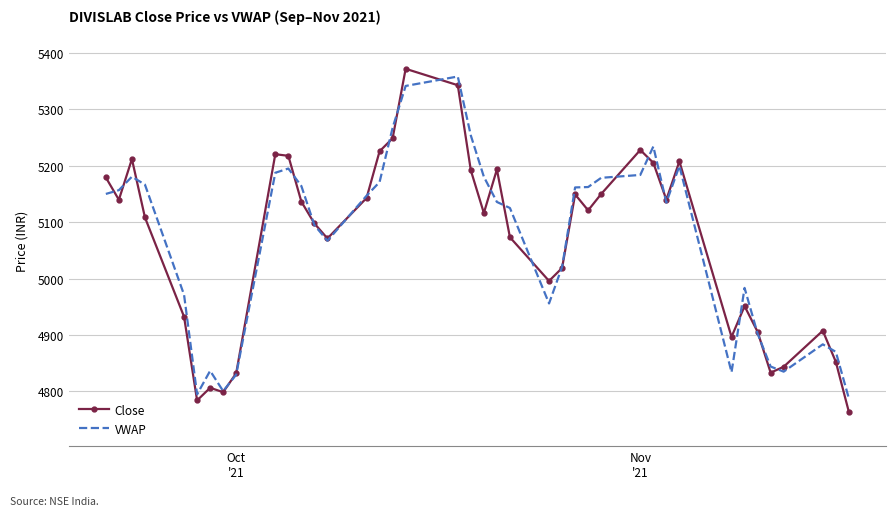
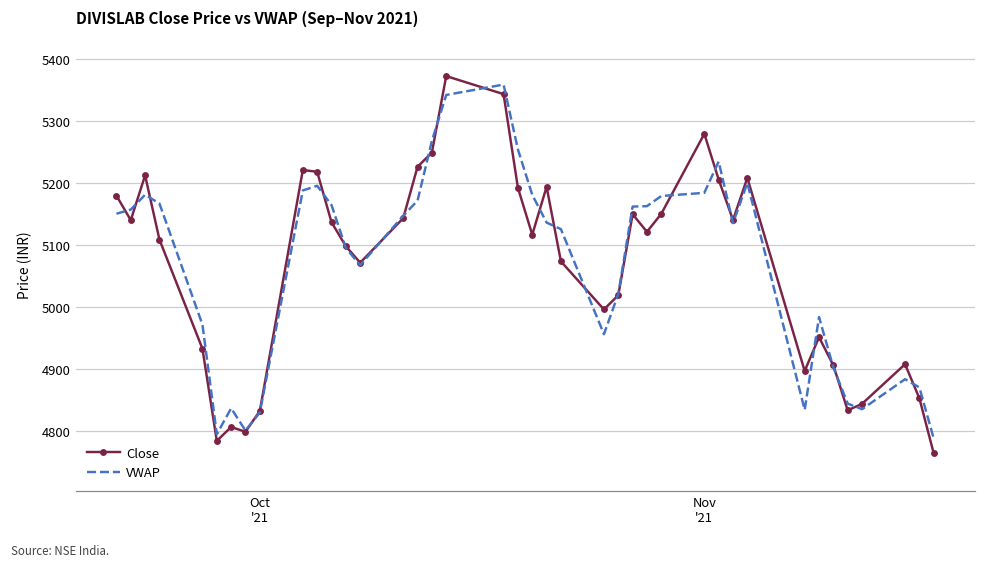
  {
    "Close": {
-     "Nov '21": 5230
+     "Nov '21": 5280
    },
    "VWAP": {
      "Nov '21": 5180
    }
  }
